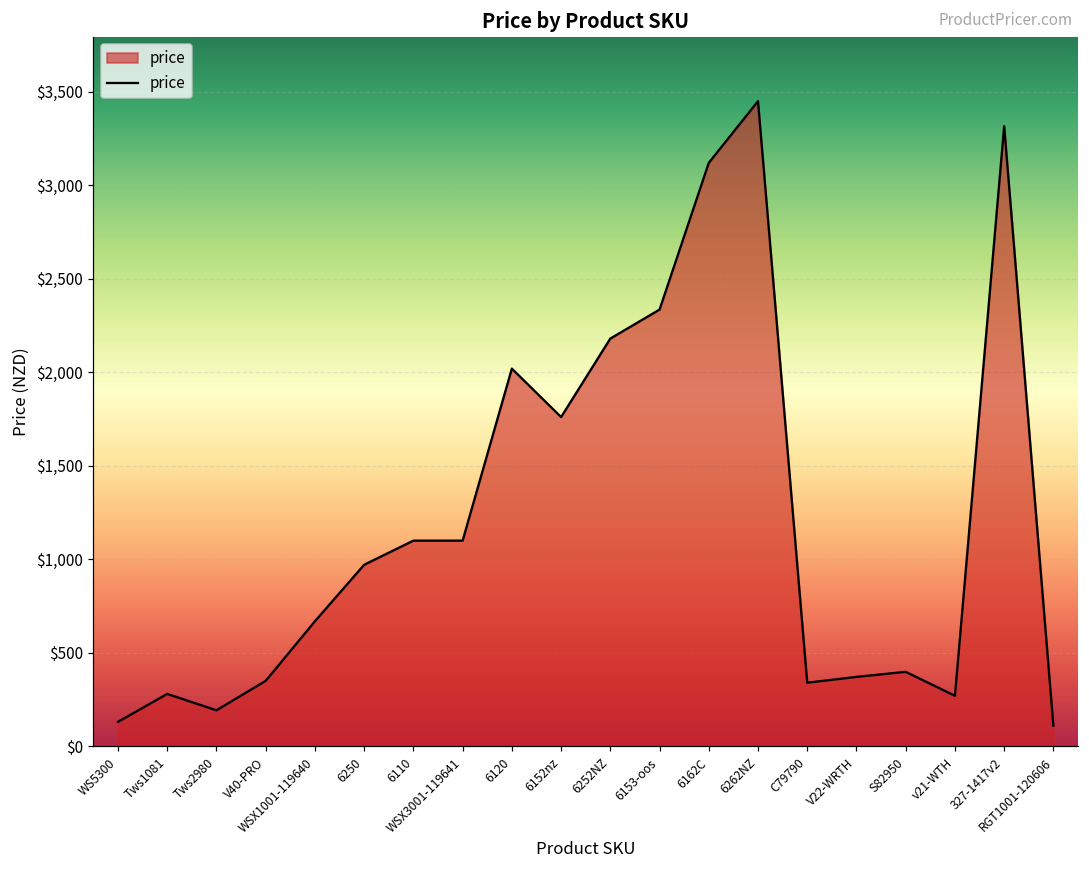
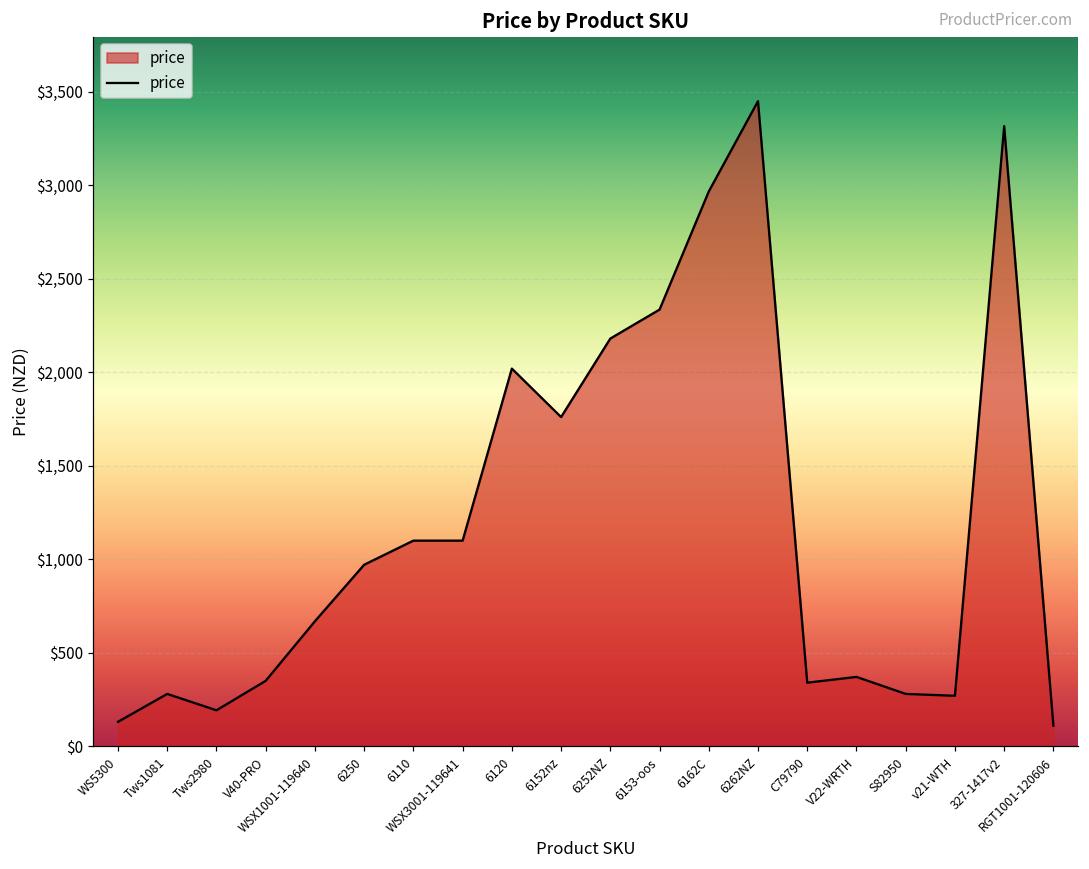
  {
    "WS5300": "$130",
    "Tws1081": "$280",
    "Tws2980": "$190",
    "V40-PRO": "$350",
    "WSX1001-119640": "$670",
    "6250": "$970",
    "6110": "$1,100",
    "WSX3001-119641": "$1,100",
    "6120": "$2,020",
    "6152nz": "$1,760",
    "6252NZ": "$2,180",
    "6153-oos": "$2,340",
-   "6162C": "$3,120",
+   "6162C": "$2,970",
    "6262NZ": "$3,450",
    "C79790": "$340",
    "V22-WRTH": "$370",
-   "S82950": "$400",
+   "S82950": "$280",
    "v21-WTH": "$270",
    "327-1417v2": "$3,320",
    "RGT1001-120606": "$110"
  }
